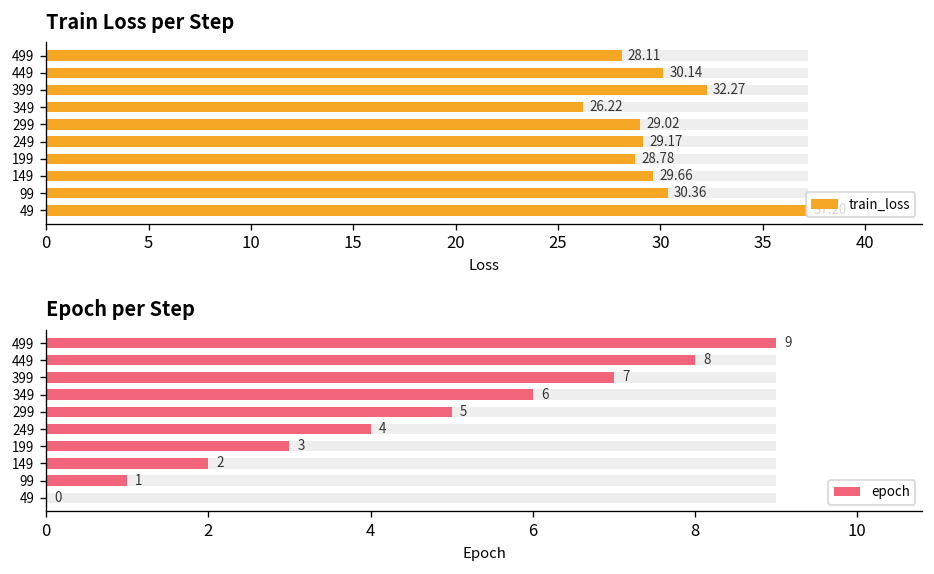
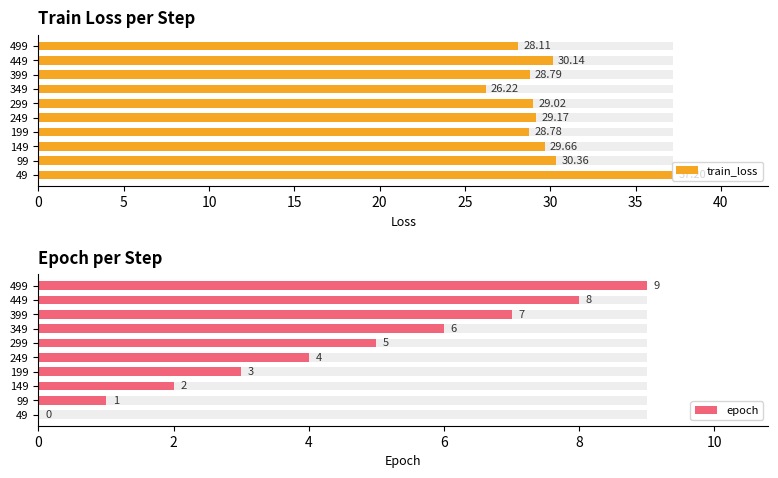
  {
    "Train Loss per Step": {
      "train_loss": {
-       "399": 32.27
+       "399": 28.79
      }
    },
    "Epoch per Step": {
      "epoch": {
        "499": 9,
        "49": 0
      }
    }
  }
